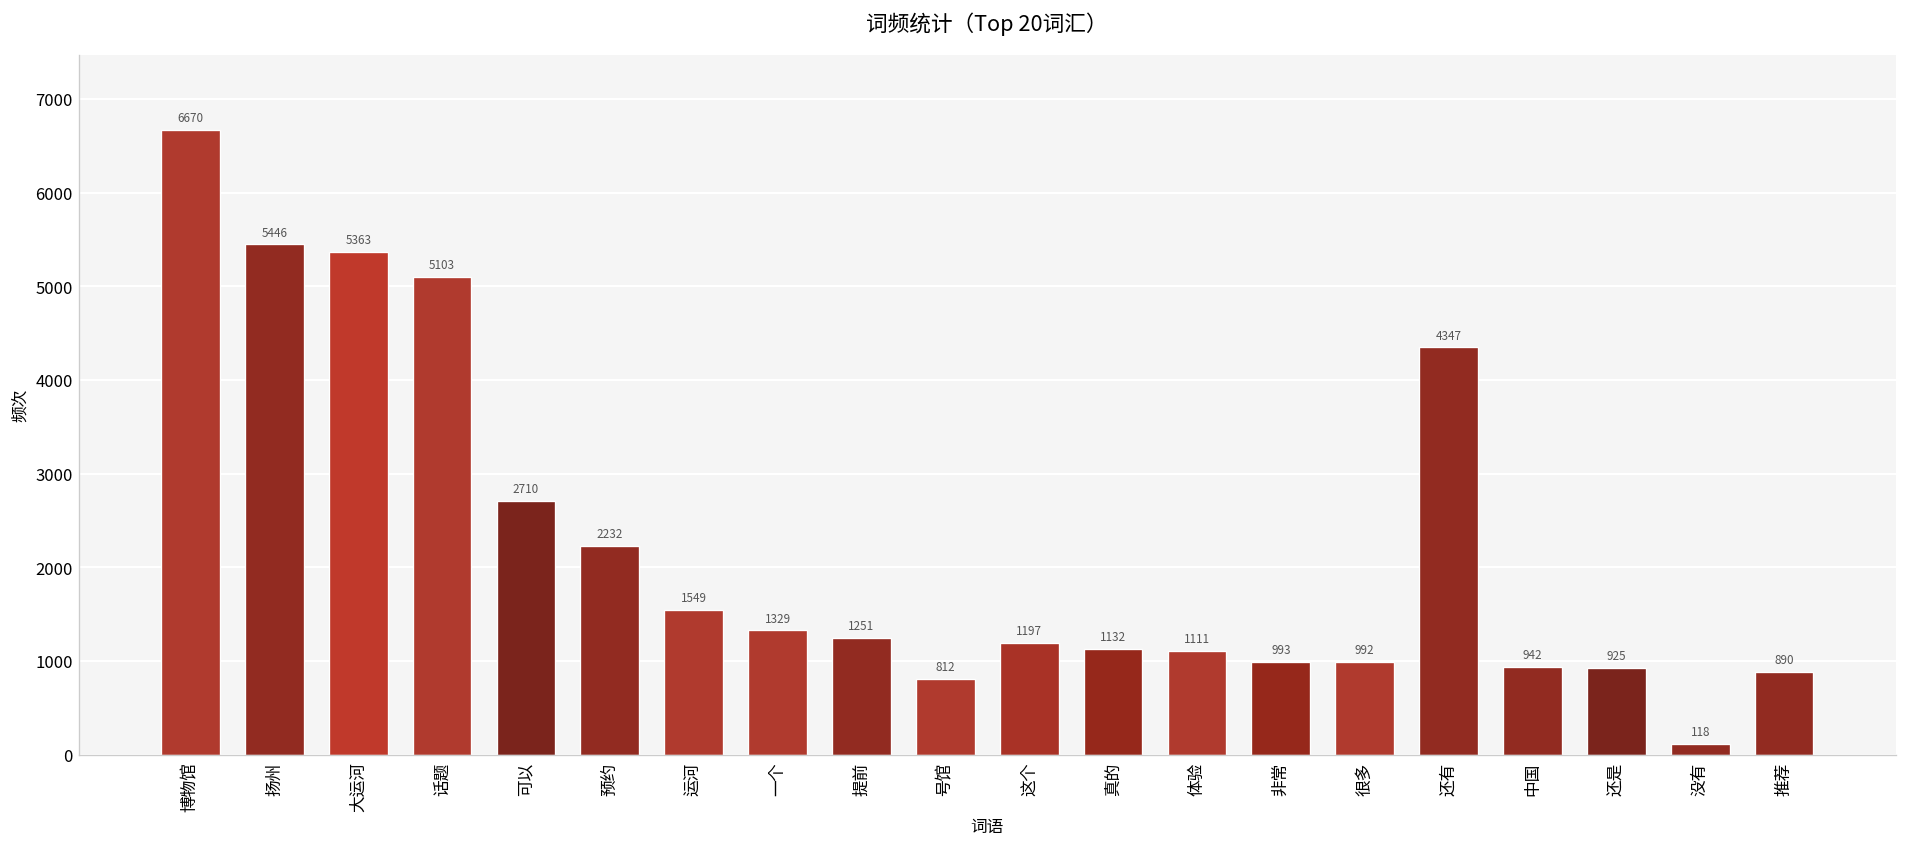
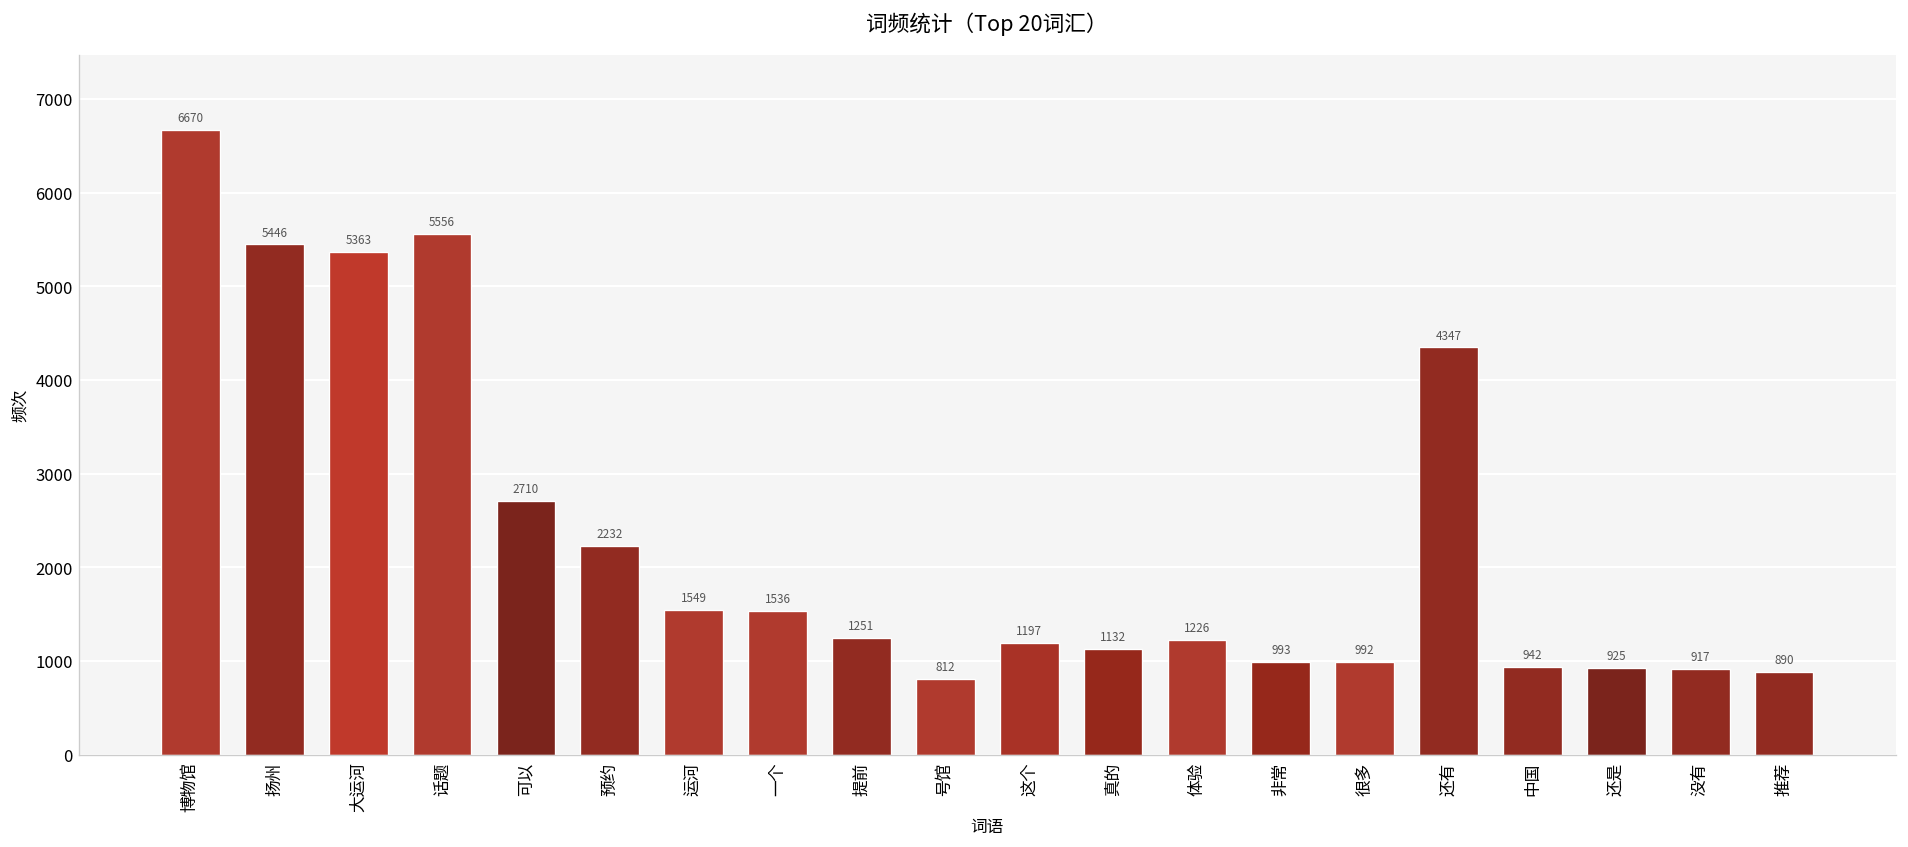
  {
    "博物馆": 6670,
    "扬州": 5446,
    "大运河": 5363,
-   "话题": 5103,
+   "话题": 5556,
    "可以": 2710,
    "预约": 2232,
    "运河": 1549,
-   "一个": 1329,
+   "一个": 1536,
    "提前": 1251,
    "号馆": 812,
    "这个": 1197,
    "真的": 1132,
-   "体验": 1111,
+   "体验": 1226,
    "非常": 993,
    "很多": 992,
    "还有": 4347,
    "中国": 942,
    "还是": 925,
-   "没有": 118,
+   "没有": 917,
    "推荐": 890
  }
